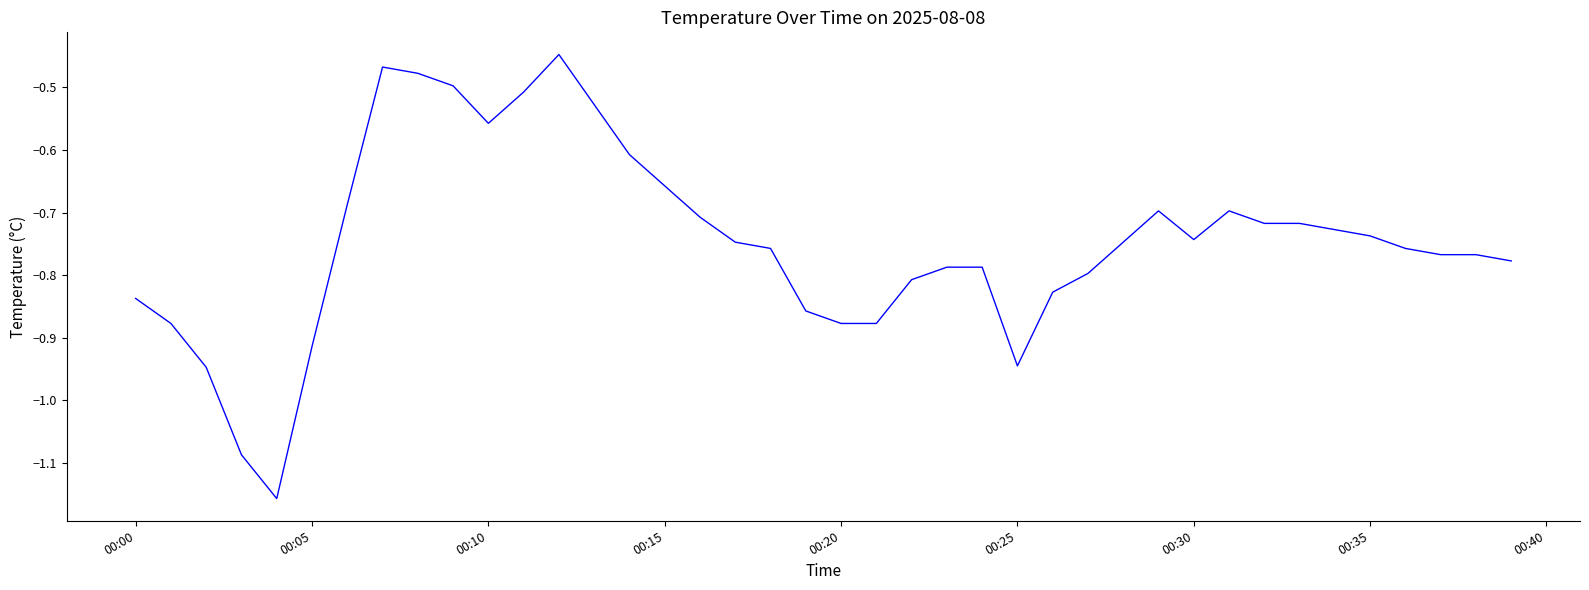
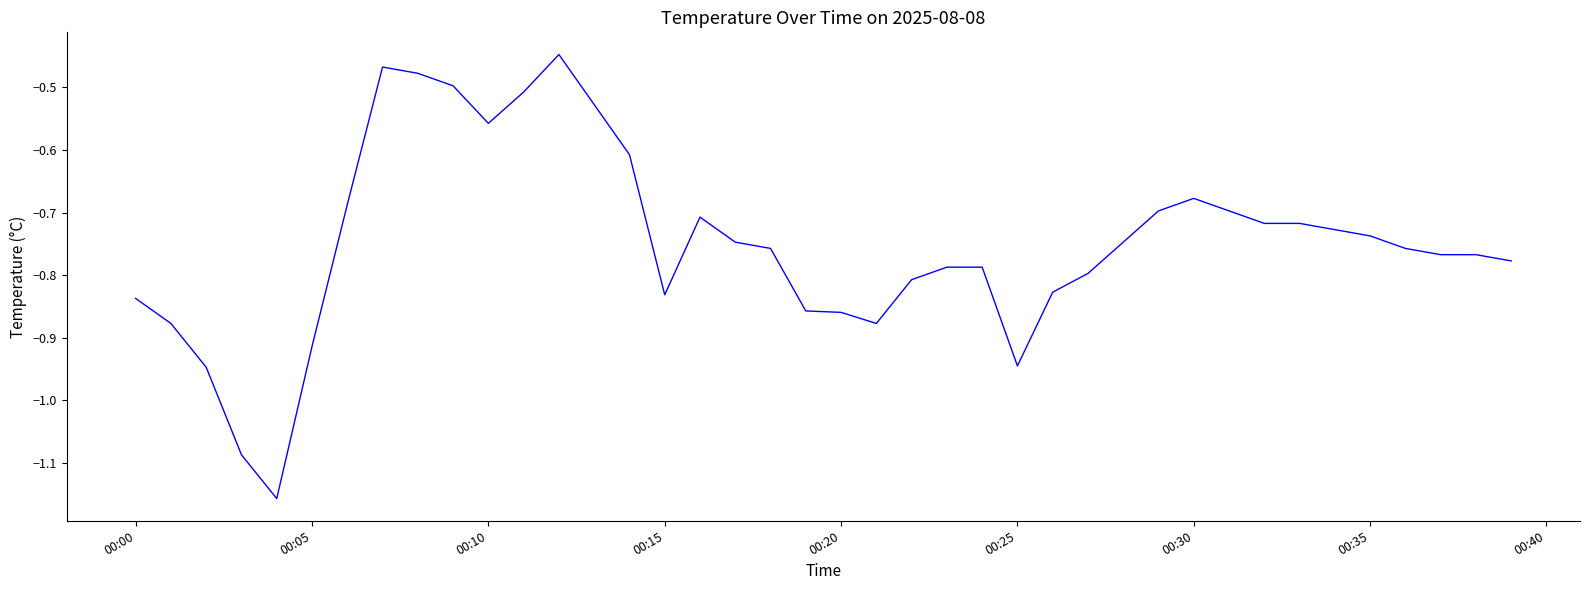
  {
    "00:00": -0.84,
    "00:05": -0.91,
    "00:10": -0.56,
-   "00:15": -0.66,
-   "00:20": -0.88,
+   "00:15": -0.83,
+   "00:20": -0.86,
    "00:25": -0.95,
-   "00:30": -0.74,
+   "00:30": -0.68,
    "00:35": -0.74
  }
